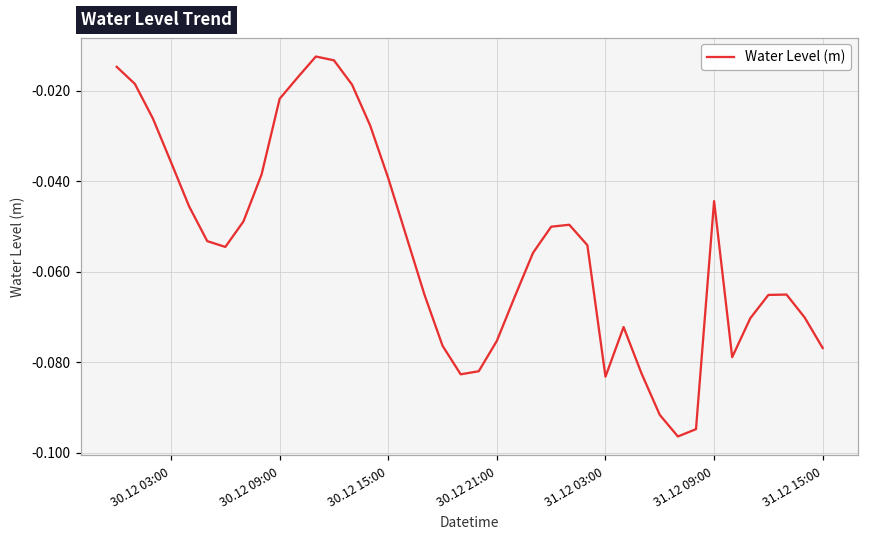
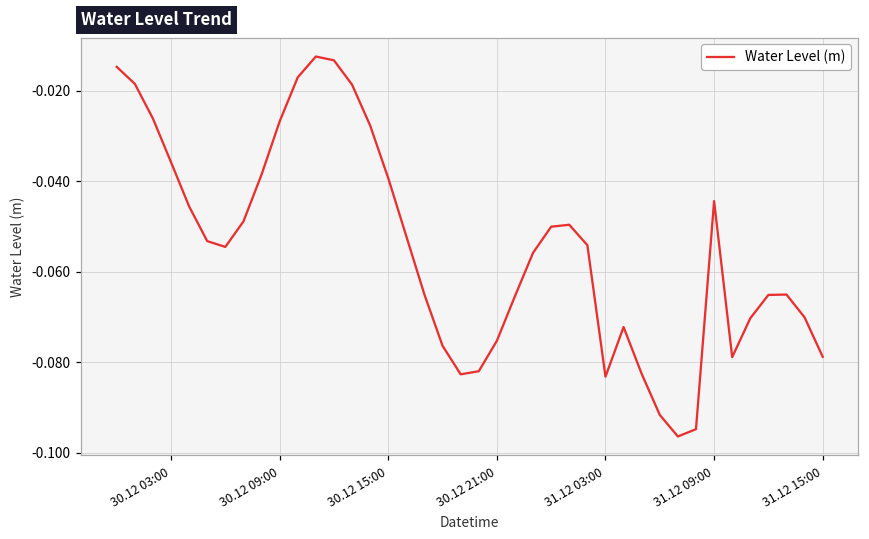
  {
    "30.12 03:00": -0.036,
-   "30.12 09:00": -0.022,
+   "30.12 09:00": -0.027,
    "30.12 15:00": -0.039,
    "30.12 21:00": -0.075,
    "31.12 03:00": -0.083,
    "31.12 09:00": -0.044,
-   "31.12 15:00": -0.077
+   "31.12 15:00": -0.079
  }
